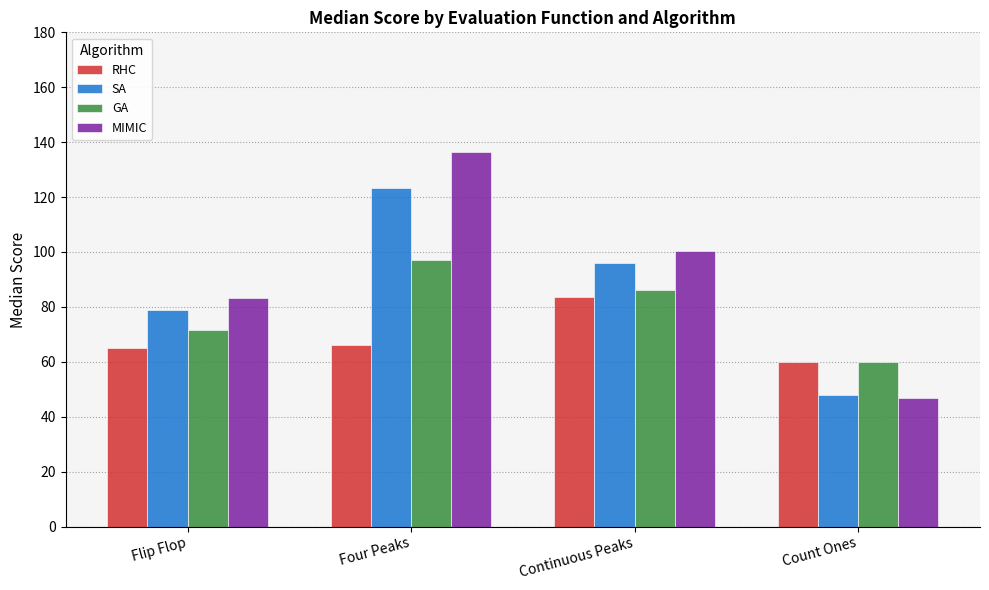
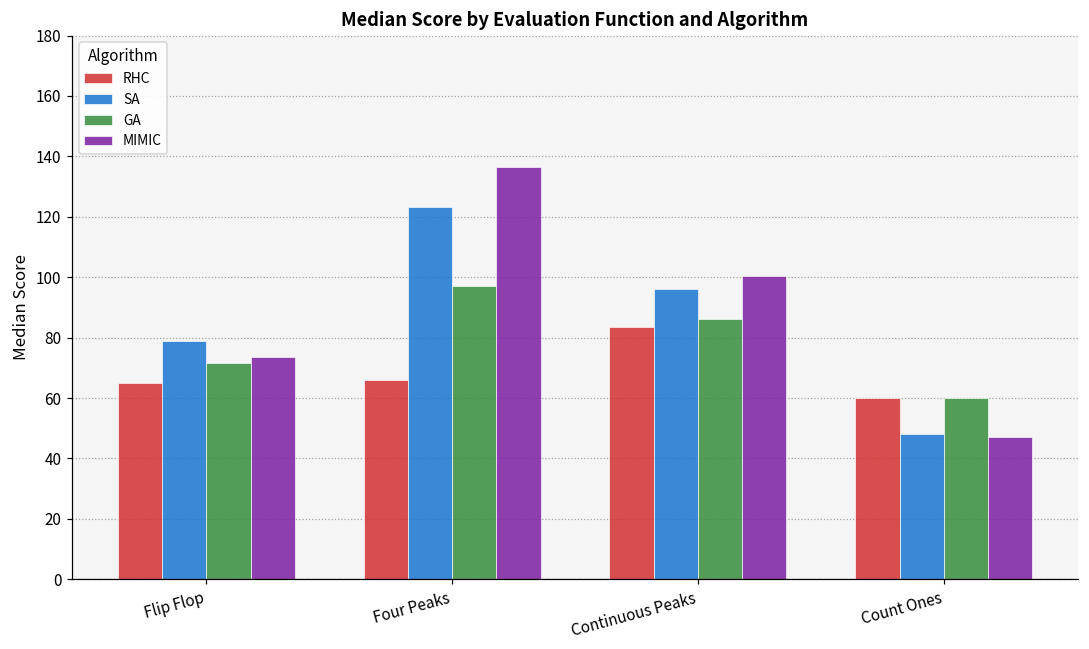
  {
    "RHC": {
      "Flip Flop": 65,
      "Four Peaks": 66,
      "Continuous Peaks": 84,
      "Count Ones": 60
    },
    "SA": {
      "Flip Flop": 79,
      "Four Peaks": 123,
      "Continuous Peaks": 96,
      "Count Ones": 48
    },
    "GA": {
      "Flip Flop": 72,
      "Four Peaks": 97,
      "Continuous Peaks": 86,
      "Count Ones": 60
    },
    "MIMIC": {
-     "Flip Flop": 83,
+     "Flip Flop": 74,
      "Four Peaks": 137,
      "Continuous Peaks": 101,
      "Count Ones": 47
    }
  }
